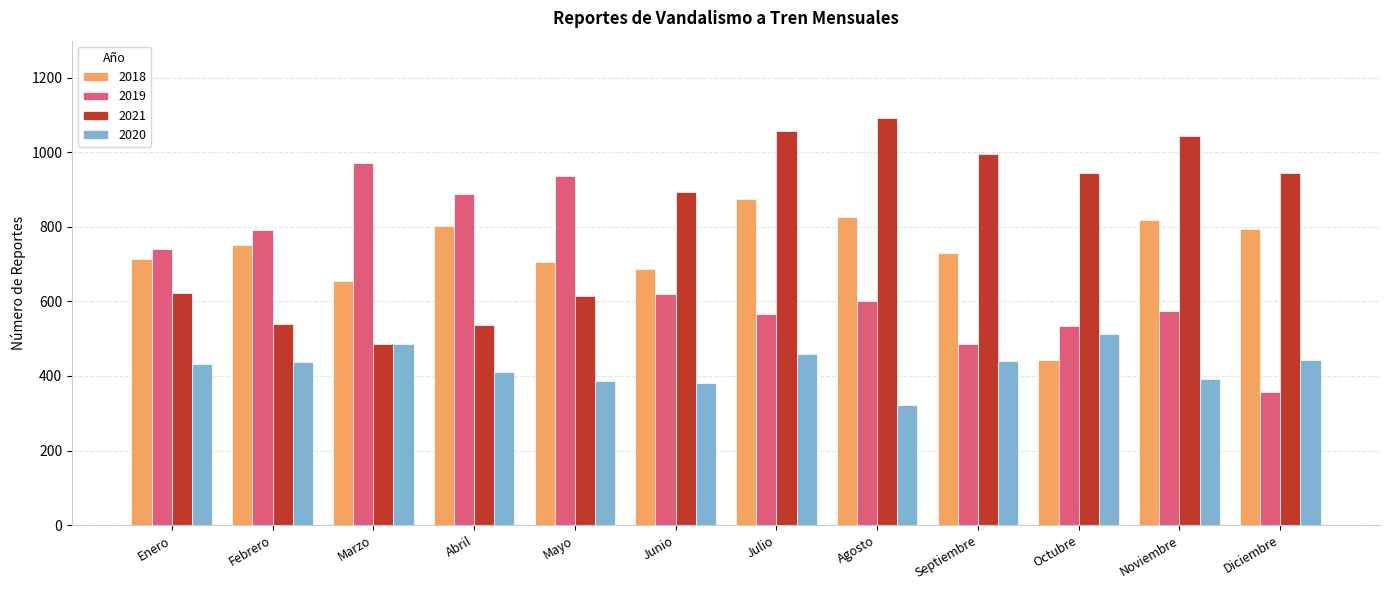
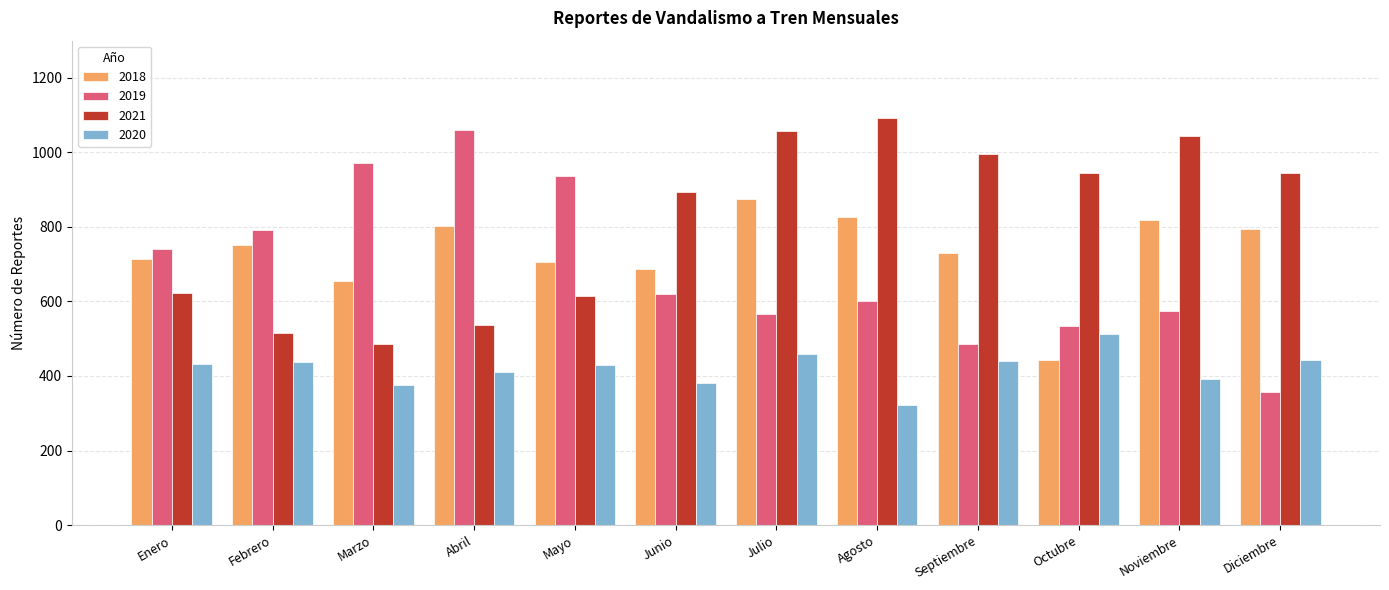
  {
    "2018": {
      "Enero": 710,
      "Febrero": 750,
      "Marzo": 650,
      "Abril": 800,
      "Mayo": 710,
      "Junio": 690,
      "Julio": 880,
      "Agosto": 830,
      "Septiembre": 730,
      "Octubre": 440,
      "Noviembre": 820,
      "Diciembre": 790
    },
    "2019": {
      "Enero": 740,
      "Febrero": 790,
      "Marzo": 970,
-     "Abril": 890,
+     "Abril": 1060,
      "Mayo": 940,
      "Junio": 620,
      "Julio": 570,
      "Agosto": 600,
      "Septiembre": 490,
      "Octubre": 530,
      "Noviembre": 570,
      "Diciembre": 360
    },
    "2021": {
      "Enero": 620,
-     "Febrero": 540,
+     "Febrero": 520,
      "Marzo": 490,
      "Abril": 540,
      "Mayo": 620,
      "Junio": 890,
      "Julio": 1060,
      "Agosto": 1090,
      "Septiembre": 1000,
      "Octubre": 950,
      "Noviembre": 1040,
      "Diciembre": 940
    },
    "2020": {
      "Enero": 430,
      "Febrero": 440,
-     "Marzo": 490,
+     "Marzo": 380,
      "Abril": 410,
-     "Mayo": 390,
+     "Mayo": 430,
      "Junio": 380,
      "Julio": 460,
      "Agosto": 320,
      "Septiembre": 440,
      "Octubre": 510,
      "Noviembre": 390,
      "Diciembre": 440
    }
  }
